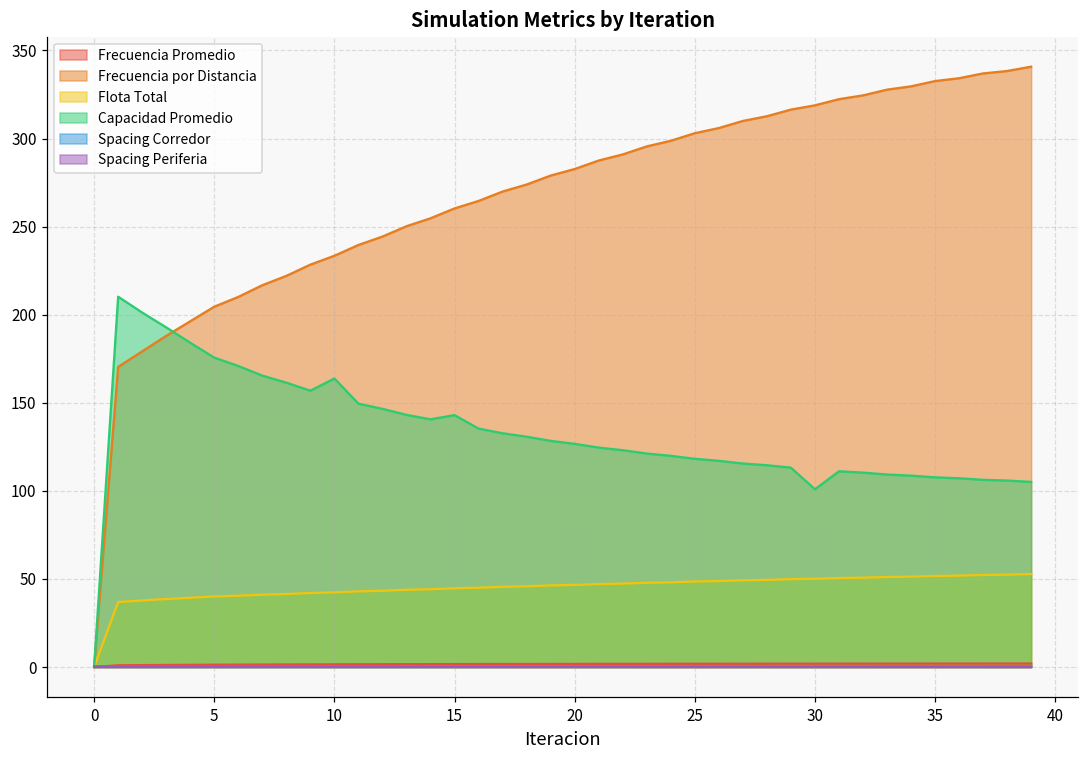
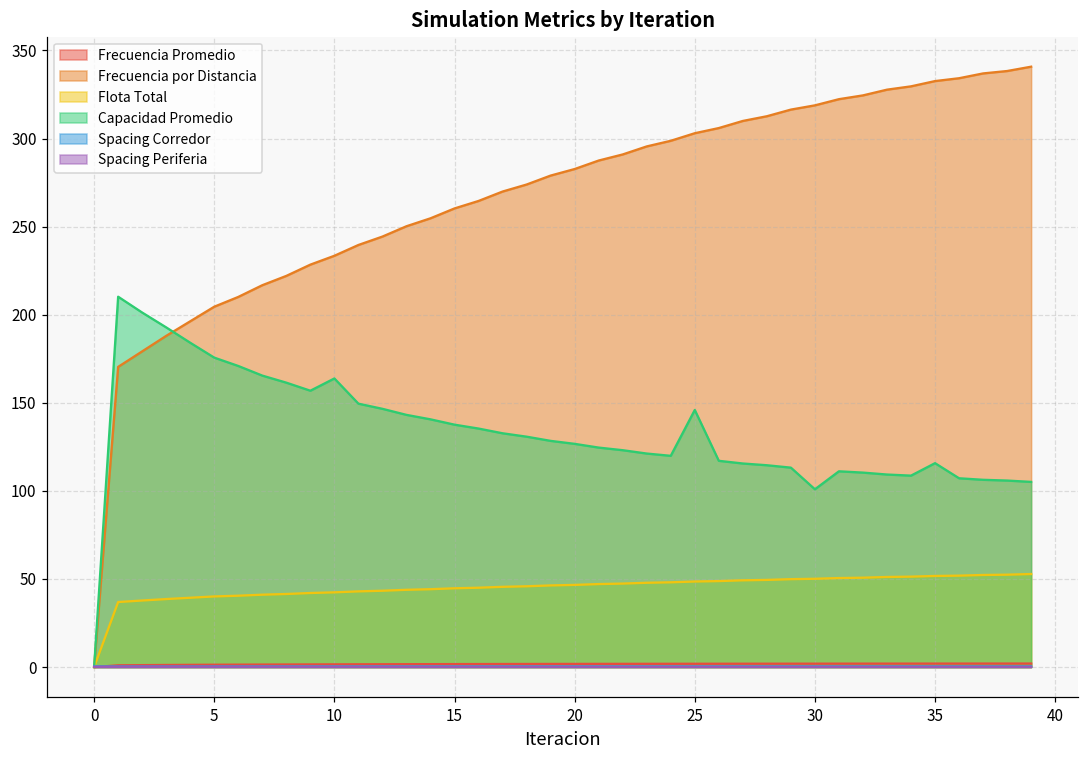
  {
    "Capacidad Promedio": {
      "5": 176,
      "10": 164,
-     "15": 143,
+     "15": 138,
      "20": 127,
-     "25": 118,
+     "25": 146,
      "30": 101,
-     "35": 108
+     "35": 116
    },
    "Spacing Periferia": {
      "20": 0,
      "25": 0,
      "30": 0,
      "35": 0
    }
  }
